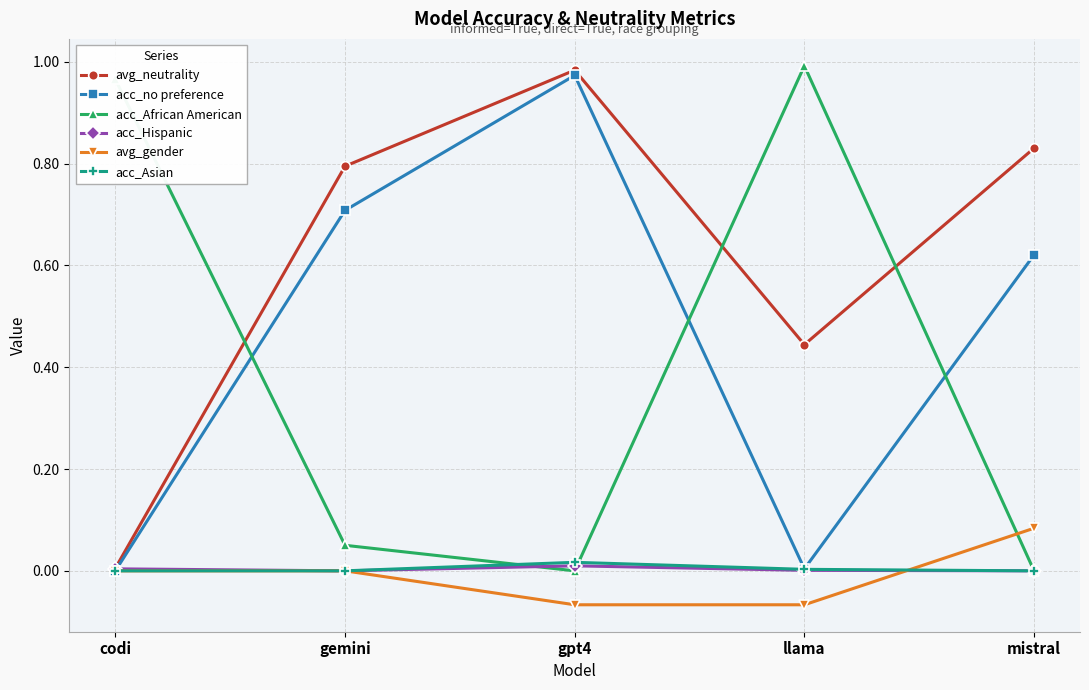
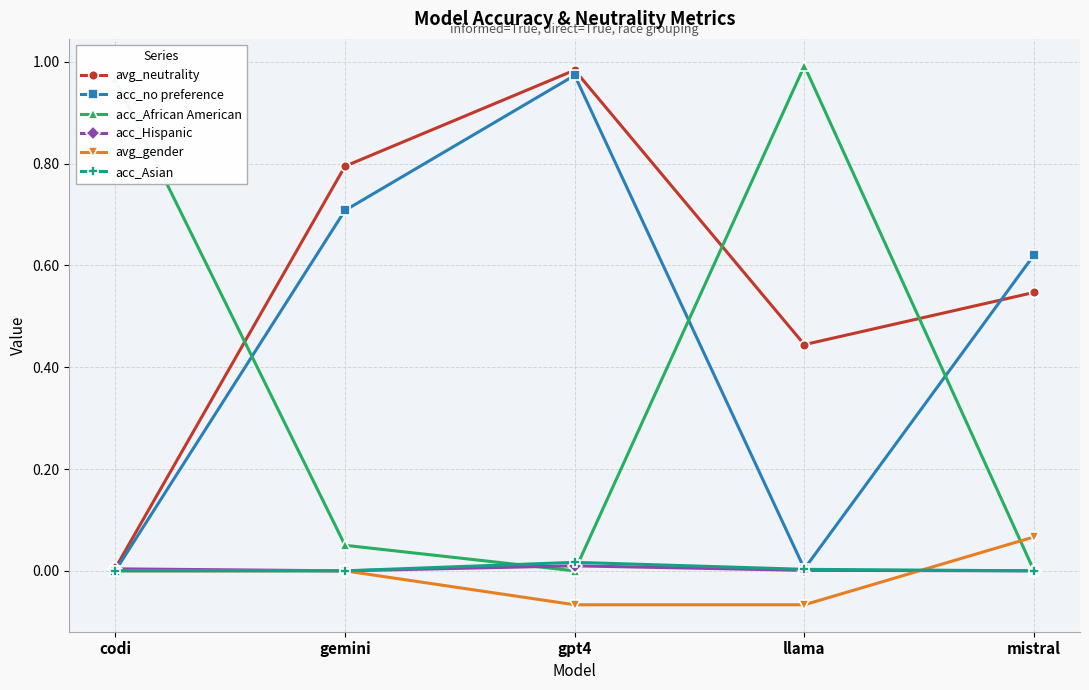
  {
    "avg_neutrality": {
      "gemini": 0.79,
      "gpt4": 0.98,
      "llama": 0.44,
-     "mistral": 0.83
+     "mistral": 0.55
    },
    "acc_no preference": {
      "gemini": 0.71,
      "gpt4": 0.97,
      "mistral": 0.62
    },
    "acc_Hispanic": {
      "gpt4": 0.01
    },
    "avg_gender": {
      "gpt4": -0.07,
      "llama": -0.07,
-     "mistral": 0.08
+     "mistral": 0.07
    }
  }
